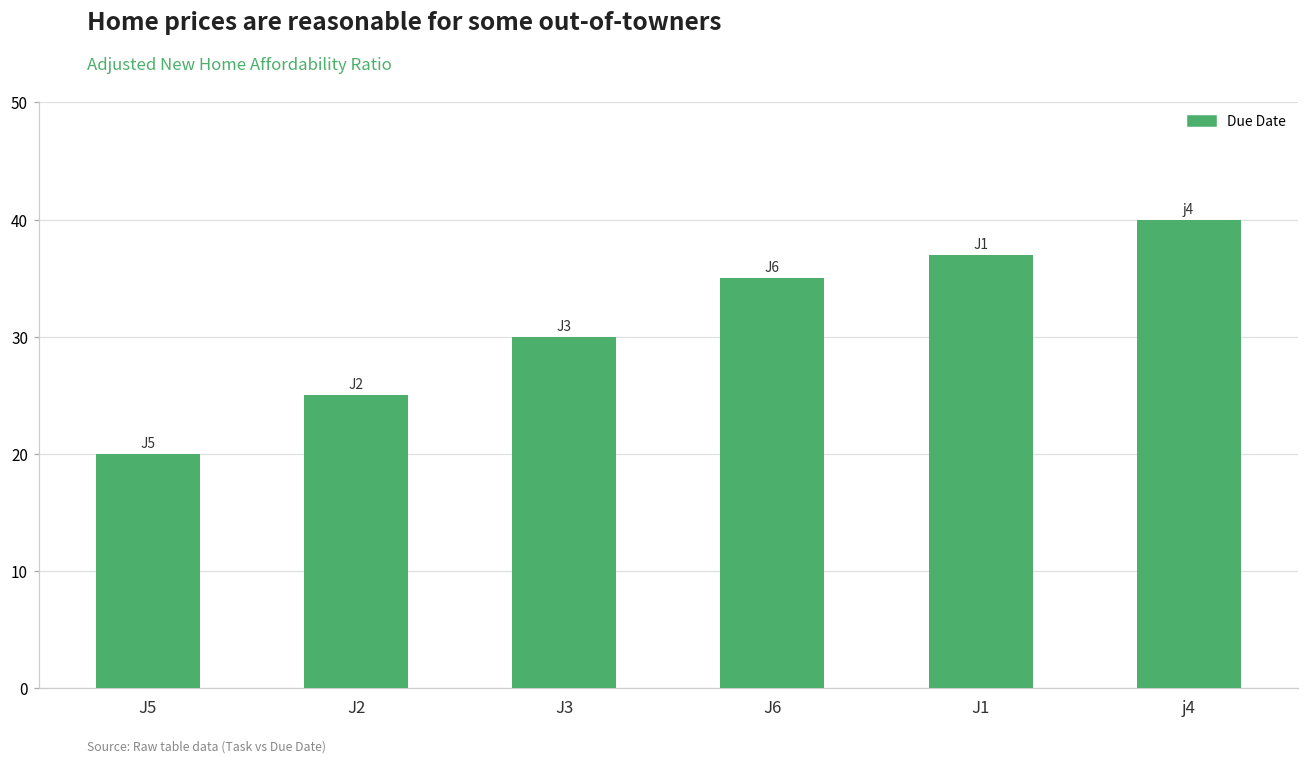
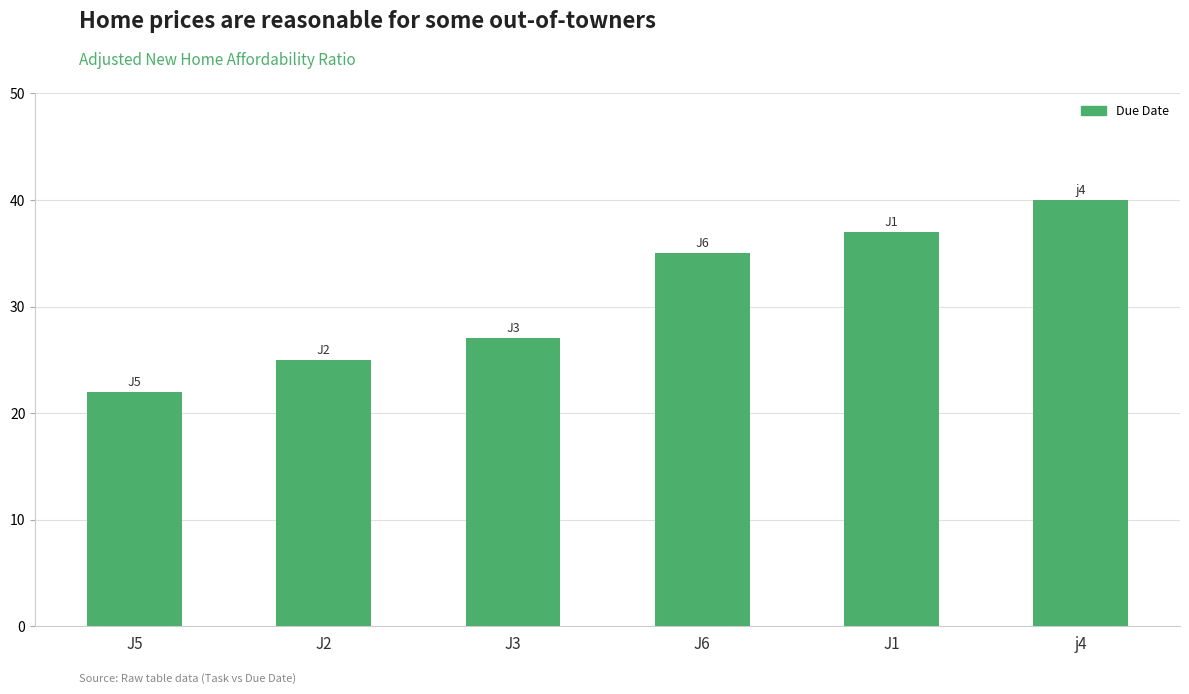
  {
-   "J5": 20,
+   "J5": 22,
    "J2": 25,
-   "J3": 30,
+   "J3": 27,
    "J6": 35,
    "J1": 37,
    "j4": 40
  }
